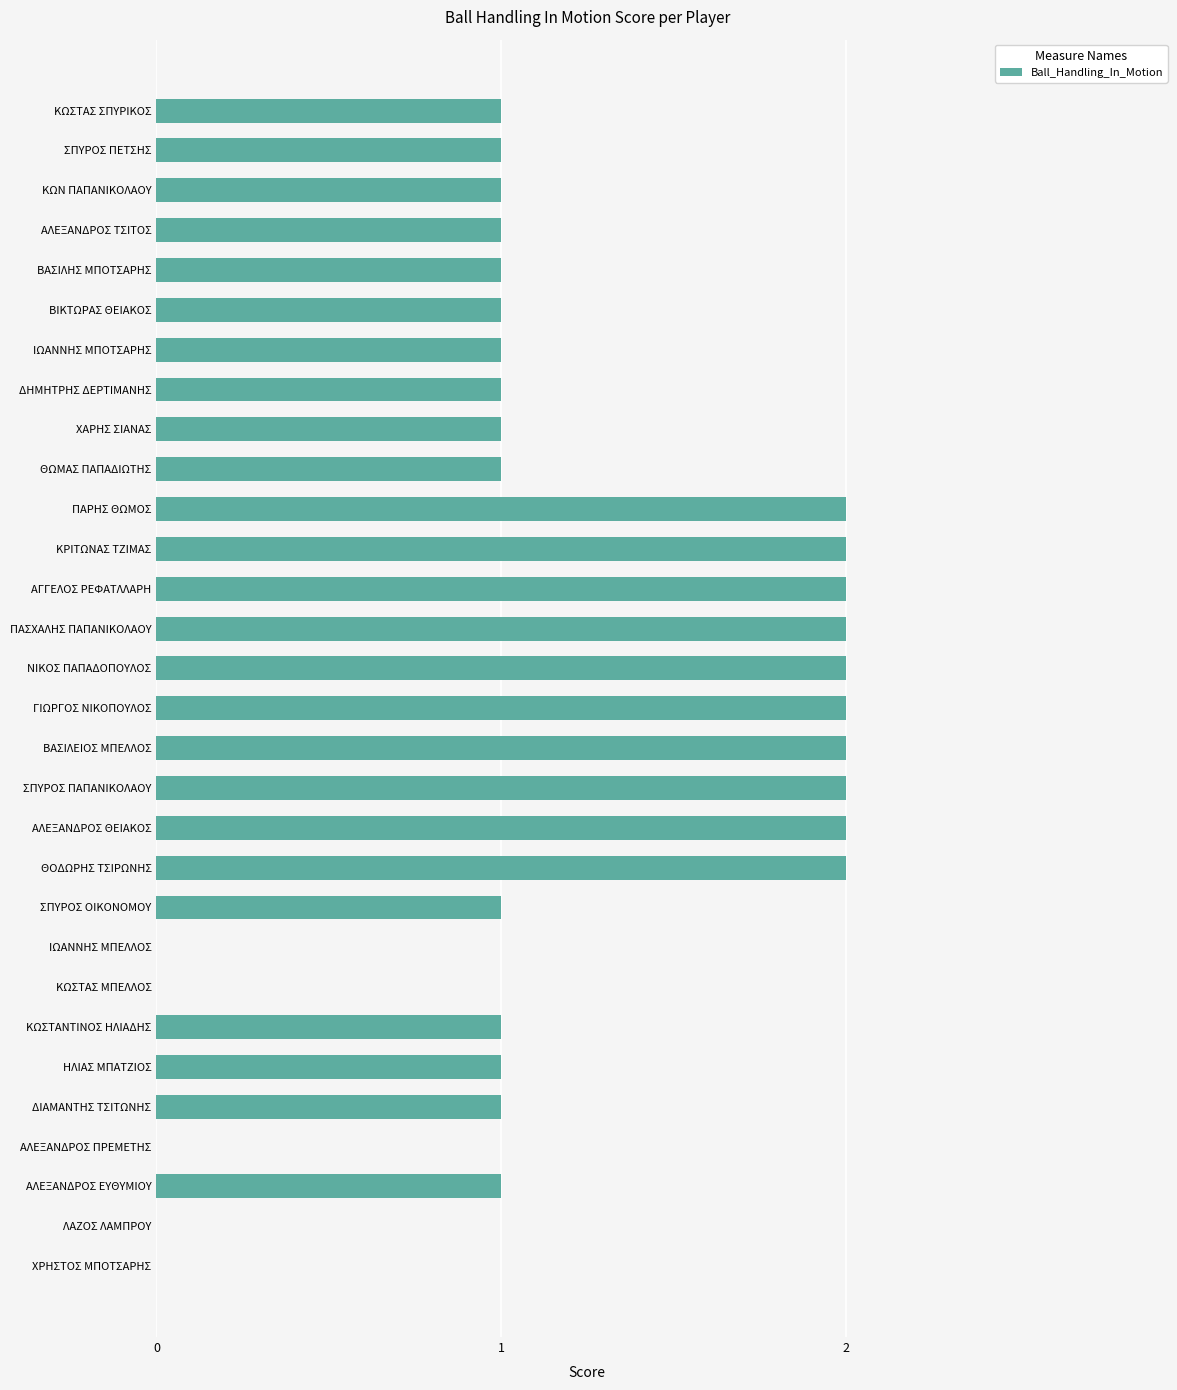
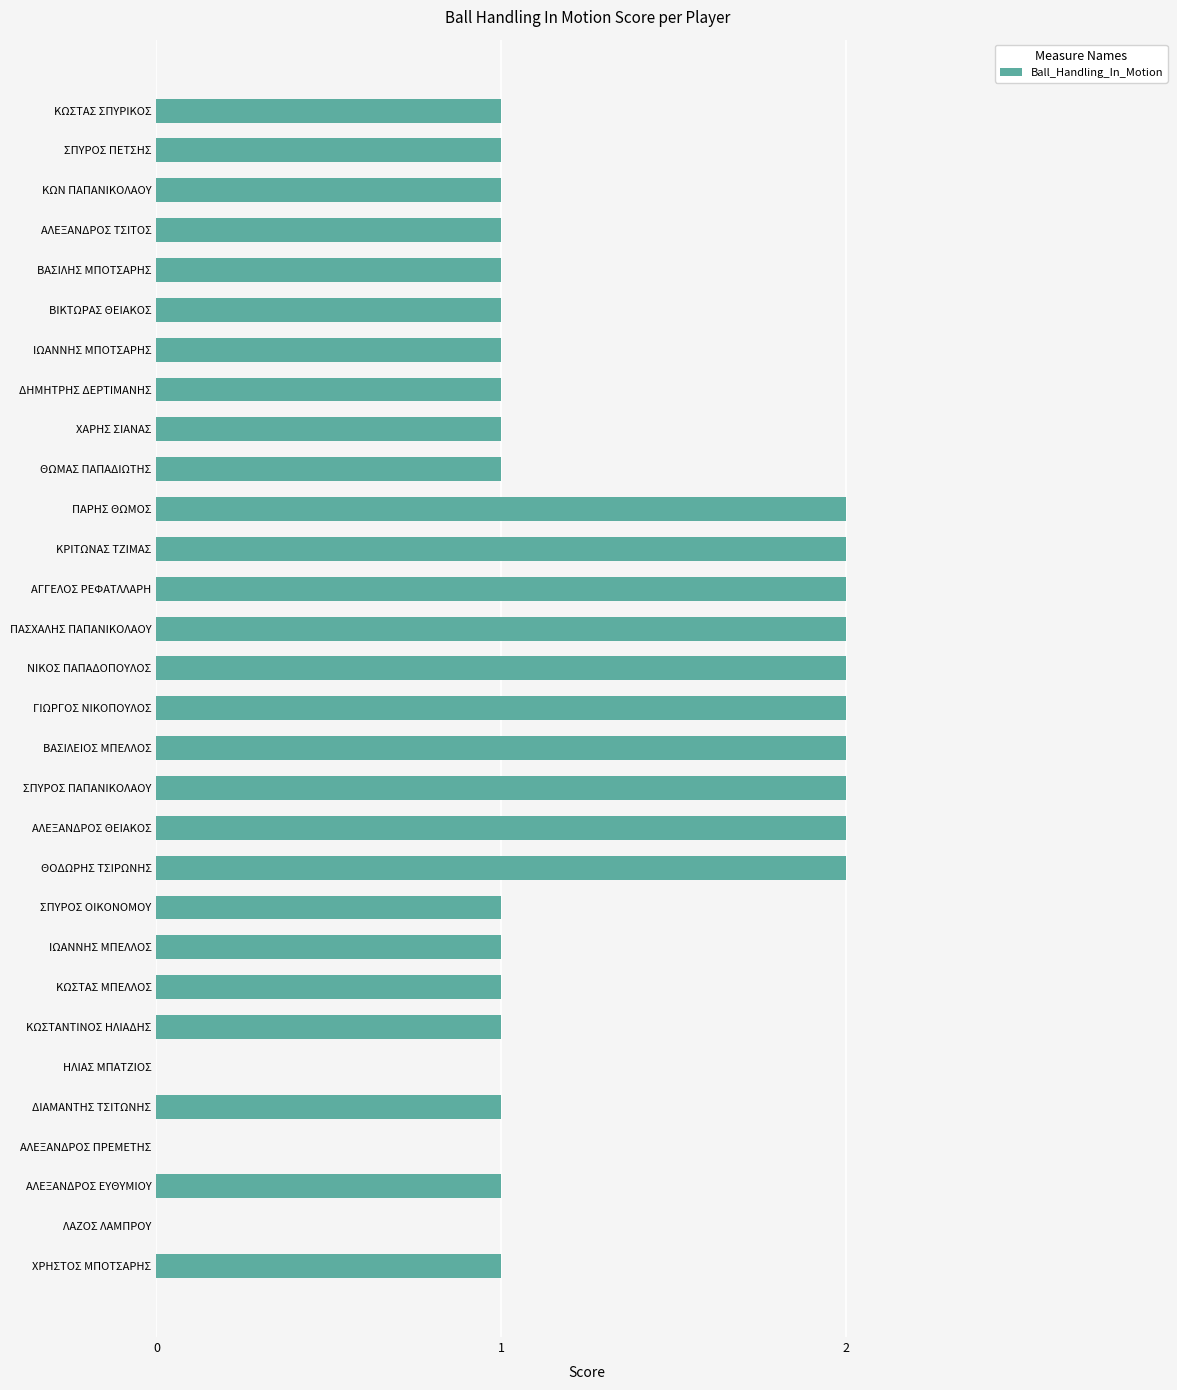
  {
    "ΚΩΣΤΑΣ ΣΠΥΡΙΚΟΣ": 1,
    "ΣΠΥΡΟΣ ΠΕΤΣΗΣ": 1,
    "ΚΩΝ ΠΑΠΑΝΙΚΟΛΑΟΥ": 1,
    "ΑΛΕΞΑΝΔΡΟΣ ΤΣΙΤΟΣ": 1,
    "ΒΑΣΙΛΗΣ ΜΠΟΤΣΑΡΗΣ": 1,
    "ΒΙΚΤΩΡΑΣ ΘΕΙΑΚΟΣ": 1,
    "ΙΩΑΝΝΗΣ ΜΠΟΤΣΑΡΗΣ": 1,
    "ΔΗΜΗΤΡΗΣ ΔΕΡΤΙΜΑΝΗΣ": 1,
    "ΧΑΡΗΣ ΣΙΑΝΑΣ": 1,
    "ΘΩΜΑΣ ΠΑΠΑΔΙΩΤΗΣ": 1,
    "ΠΑΡΗΣ ΘΩΜΟΣ": 2,
    "ΚΡΙΤΩΝΑΣ ΤΖΙΜΑΣ": 2,
    "ΑΓΓΕΛΟΣ ΡΕΦΑΤΛΛΑΡΗ": 2,
    "ΠΑΣΧΑΛΗΣ ΠΑΠΑΝΙΚΟΛΑΟΥ": 2,
    "ΝΙΚΟΣ ΠΑΠΑΔΟΠΟΥΛΟΣ": 2,
    "ΓΙΩΡΓΟΣ ΝΙΚΟΠΟΥΛΟΣ": 2,
    "ΒΑΣΙΛΕΙΟΣ ΜΠΕΛΛΟΣ": 2,
    "ΣΠΥΡΟΣ ΠΑΠΑΝΙΚΟΛΑΟΥ": 2,
    "ΑΛΕΞΑΝΔΡΟΣ ΘΕΙΑΚΟΣ": 2,
    "ΘΟΔΩΡΗΣ ΤΣΙΡΩΝΗΣ": 2,
    "ΣΠΥΡΟΣ ΟΙΚΟΝΟΜΟΥ": 1,
-   "ΙΩΑΝΝΗΣ ΜΠΕΛΛΟΣ": 0,
-   "ΚΩΣΤΑΣ ΜΠΕΛΛΟΣ": 0,
+   "ΙΩΑΝΝΗΣ ΜΠΕΛΛΟΣ": 1,
+   "ΚΩΣΤΑΣ ΜΠΕΛΛΟΣ": 1,
    "ΚΩΣΤΑΝΤΙΝΟΣ ΗΛΙΑΔΗΣ": 1,
-   "ΗΛΙΑΣ ΜΠΑΤΖΙΟΣ": 1,
+   "ΗΛΙΑΣ ΜΠΑΤΖΙΟΣ": 0,
    "ΔΙΑΜΑΝΤΗΣ ΤΣΙΤΩΝΗΣ": 1,
    "ΑΛΕΞΑΝΔΡΟΣ ΠΡΕΜΕΤΗΣ": 0,
    "ΑΛΕΞΑΝΔΡΟΣ ΕΥΘΥΜΙΟΥ": 1,
    "ΛΑΖΟΣ ΛΑΜΠΡΟΥ": 0,
-   "ΧΡΗΣΤΟΣ ΜΠΟΤΣΑΡΗΣ": 0
+   "ΧΡΗΣΤΟΣ ΜΠΟΤΣΑΡΗΣ": 1
  }
